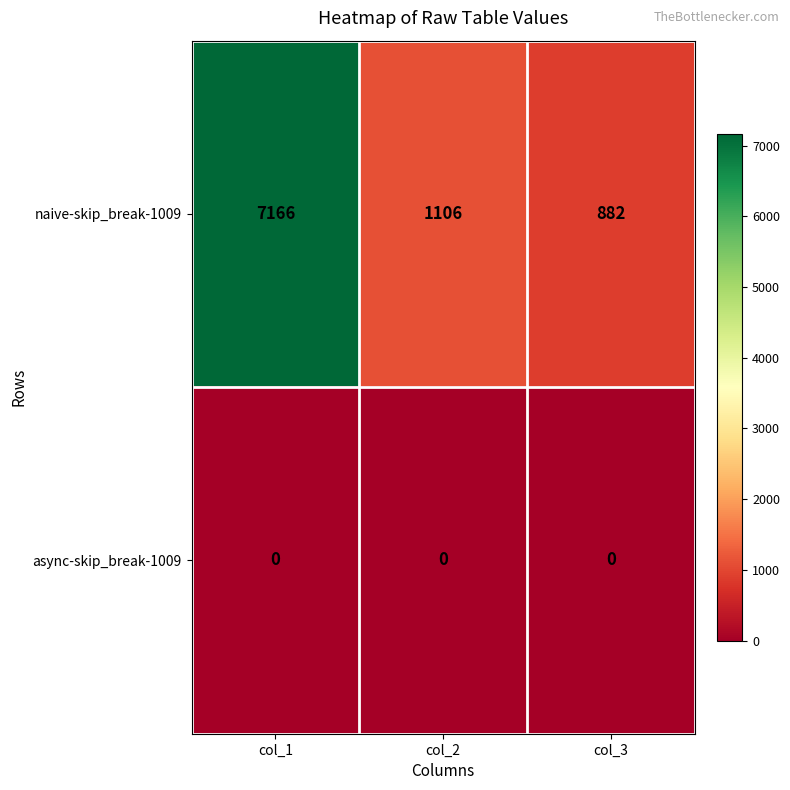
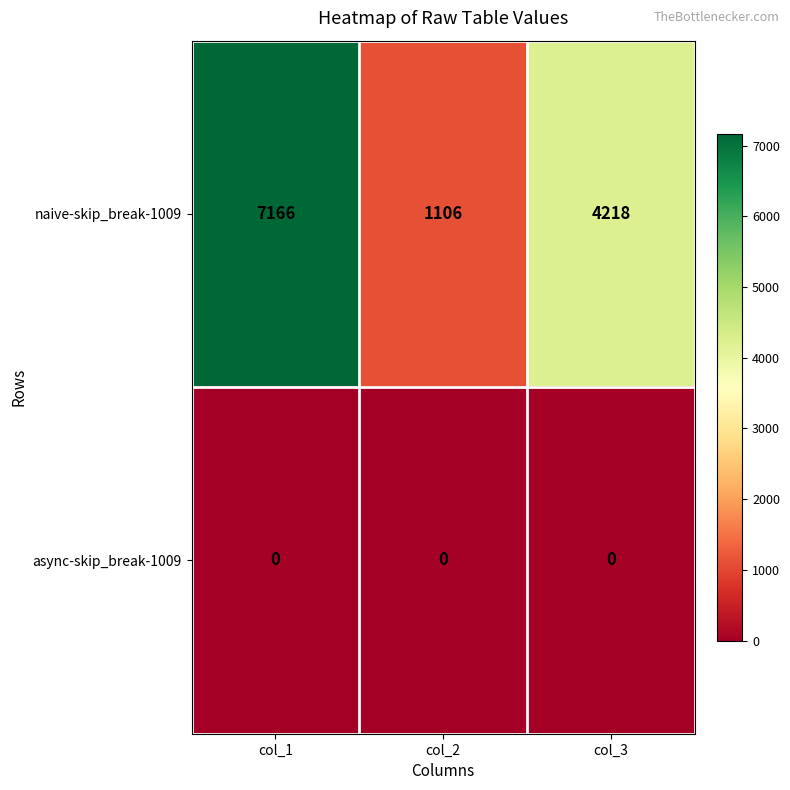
  {
    "naive-skip_break-1009": {
      "col_1": 7166,
      "col_2": 1106,
-     "col_3": 882
+     "col_3": 4218
    },
    "async-skip_break-1009": {
      "col_1": 0,
      "col_2": 0,
      "col_3": 0
    }
  }
